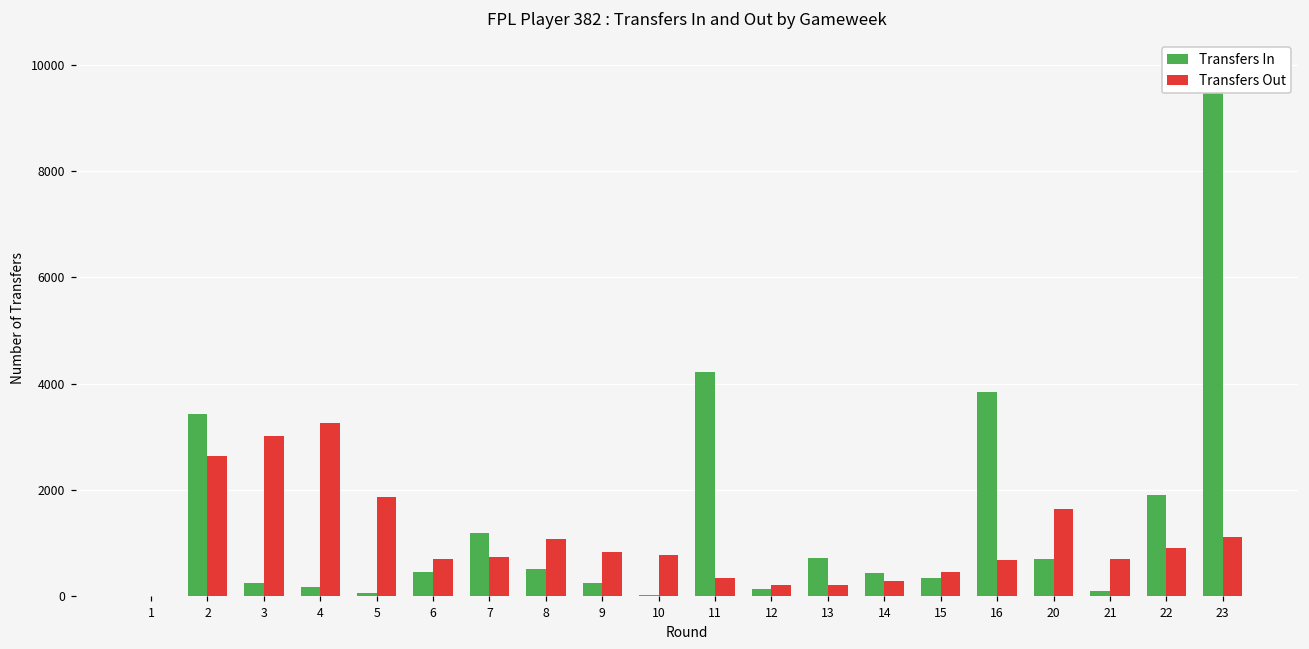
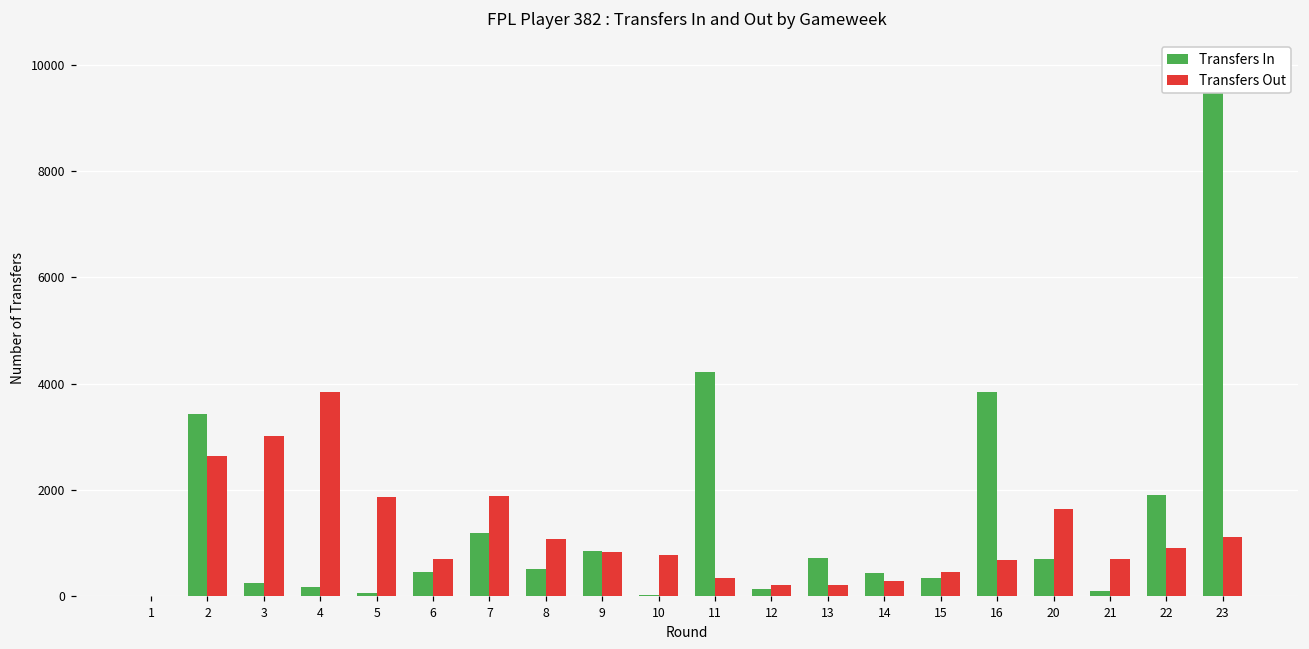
  {
    "Transfers In": {
      "1": 0,
      "2": 3400,
      "3": 200,
      "4": 200,
      "5": 100,
      "6": 500,
      "7": 1200,
      "8": 500,
-     "9": 200,
+     "9": 800,
      "11": 4200,
      "12": 100,
      "13": 700,
      "14": 400,
      "15": 300,
      "16": 3800,
      "20": 700,
      "21": 100,
      "22": 1900
    },
    "Transfers Out": {
      "1": 0,
      "2": 2600,
      "3": 3000,
-     "4": 3300,
+     "4": 3800,
      "5": 1900,
      "6": 700,
-     "7": 700,
+     "7": 1900,
      "8": 1100,
      "9": 800,
      "10": 800,
      "11": 300,
      "12": 200,
      "13": 200,
      "14": 300,
      "15": 400,
      "16": 700,
      "20": 1600,
      "21": 700,
      "22": 900,
      "23": 1100
    }
  }
